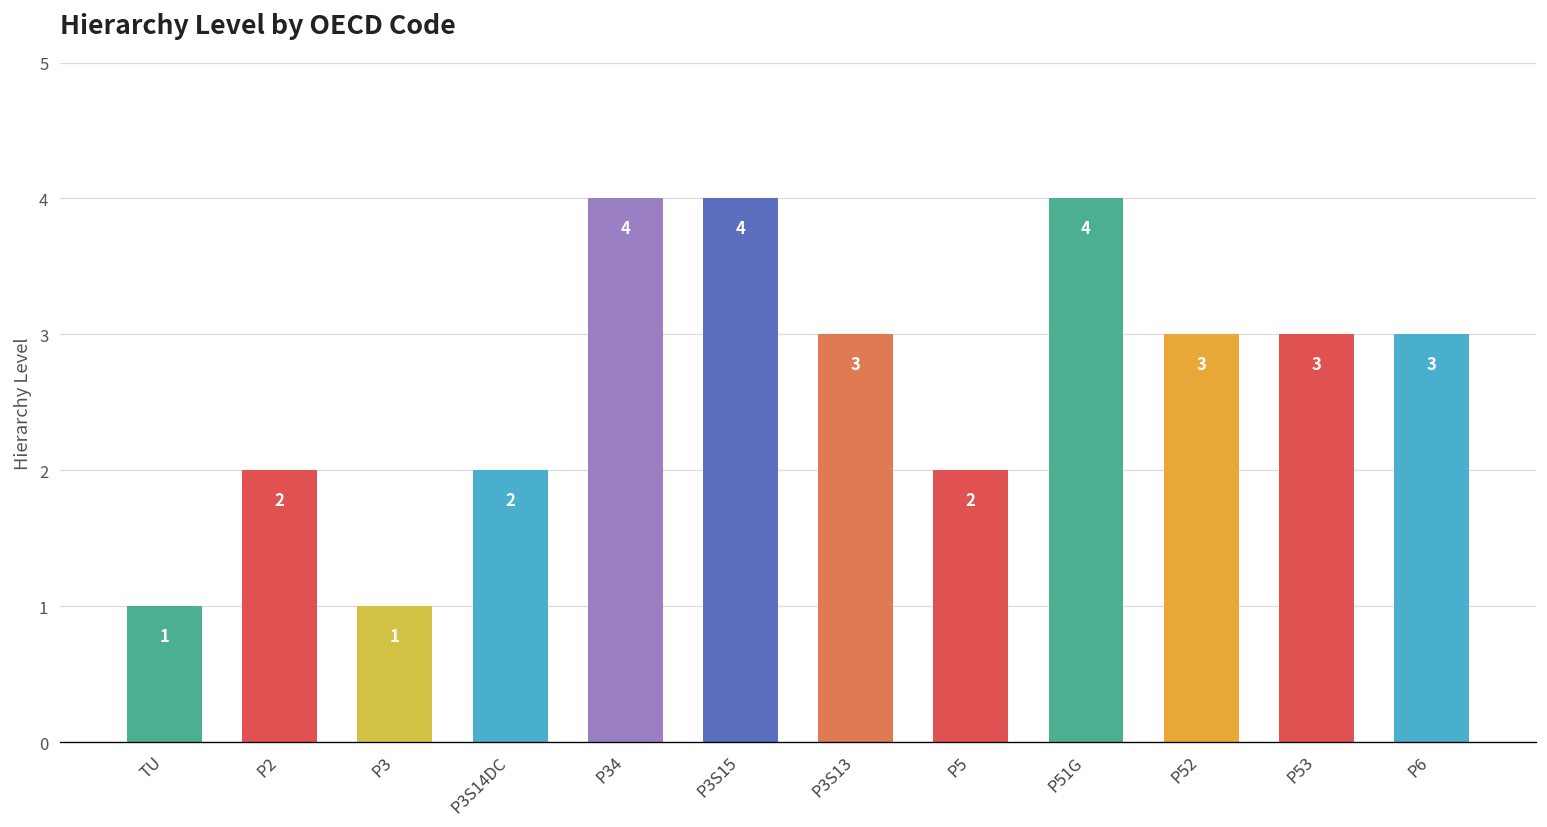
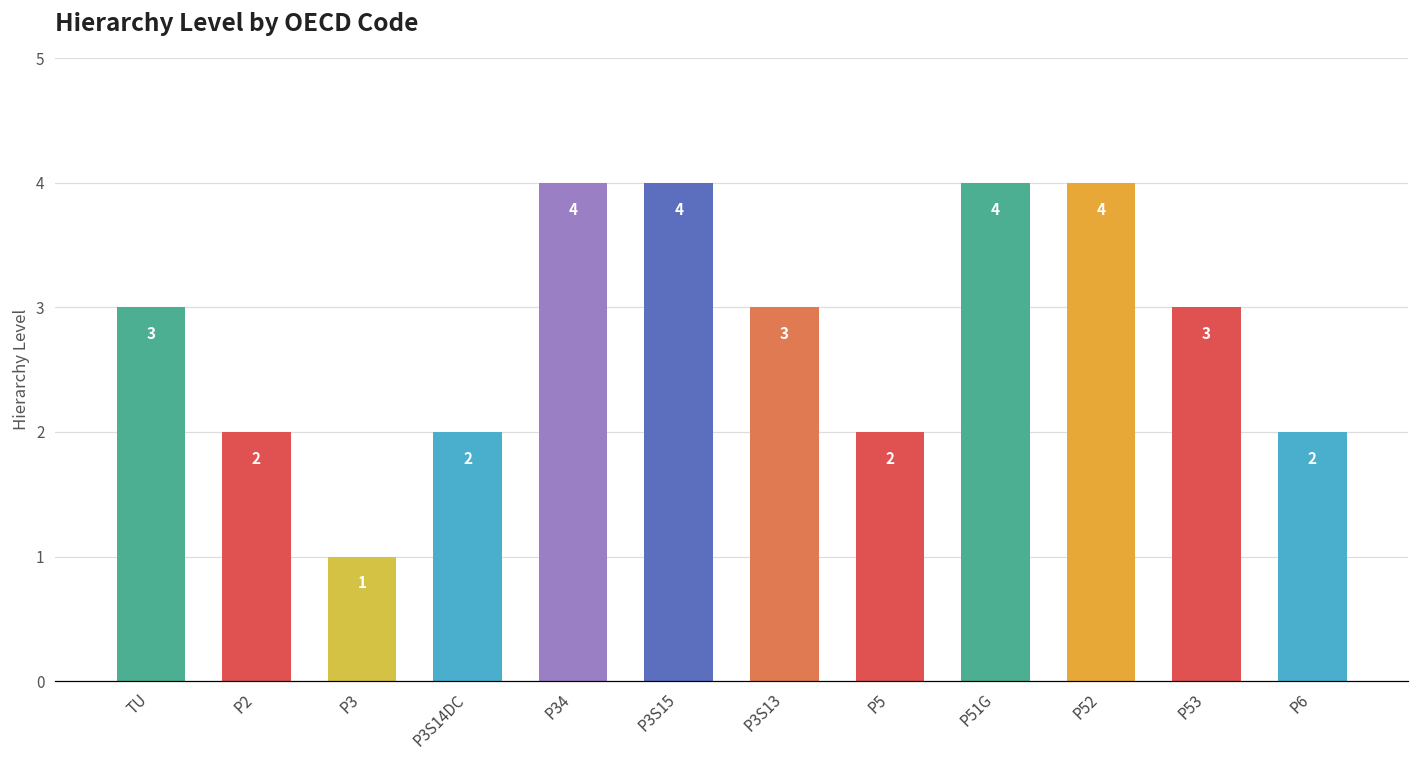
  {
-   "TU": 1,
+   "TU": 3,
    "P2": 2,
    "P3": 1,
    "P3S14DC": 2,
    "P34": 4,
    "P3S15": 4,
    "P3S13": 3,
    "P5": 2,
    "P51G": 4,
-   "P52": 3,
+   "P52": 4,
    "P53": 3,
-   "P6": 3
+   "P6": 2
  }
